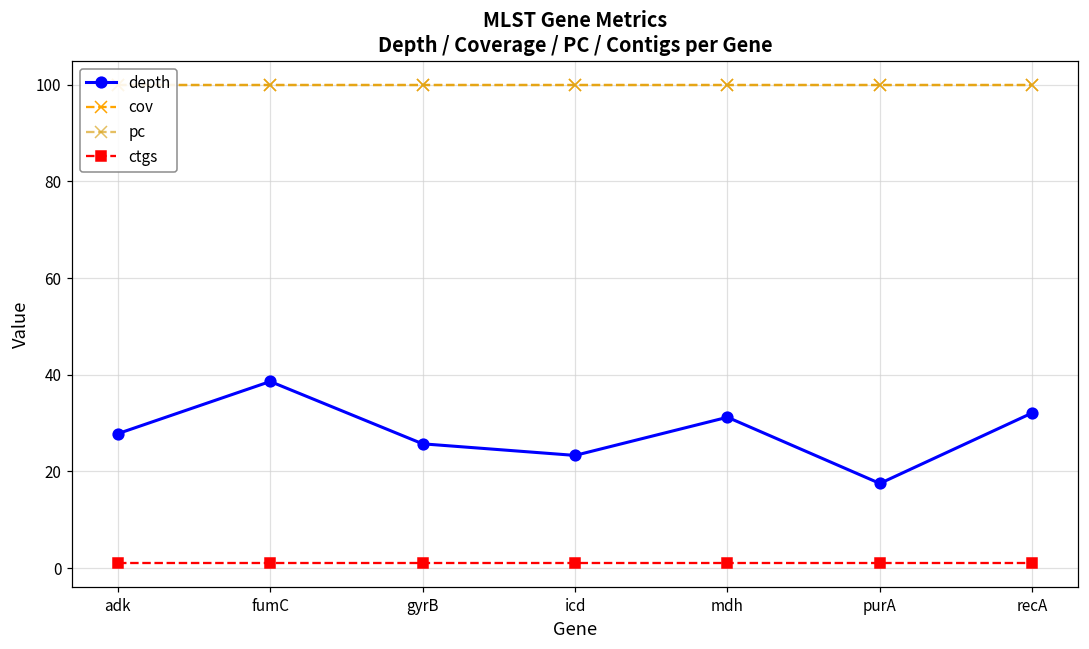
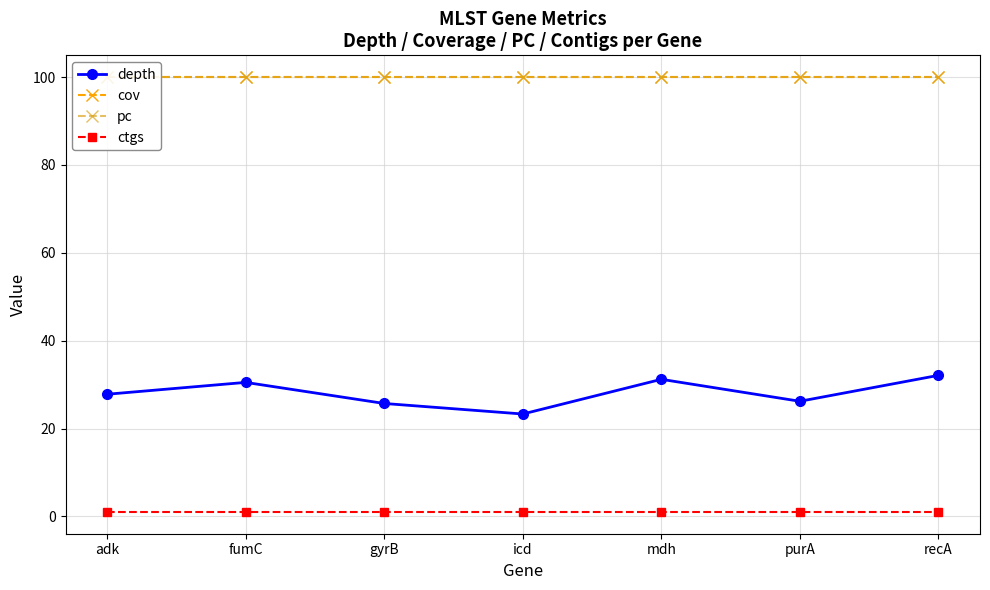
  {
    "depth": {
      "adk": 28,
-     "fumC": 39,
+     "fumC": 31,
      "gyrB": 26,
      "icd": 23,
      "mdh": 31,
-     "purA": 18,
+     "purA": 26,
      "recA": 32
    },
    "pc": {
      "fumC": 100,
      "gyrB": 100,
      "icd": 100,
      "mdh": 100,
      "purA": 100,
      "recA": 100
    },
    "ctgs": {
      "adk": 1,
      "fumC": 1,
      "gyrB": 1,
      "icd": 1,
      "mdh": 1,
      "purA": 1,
      "recA": 1
    }
  }
